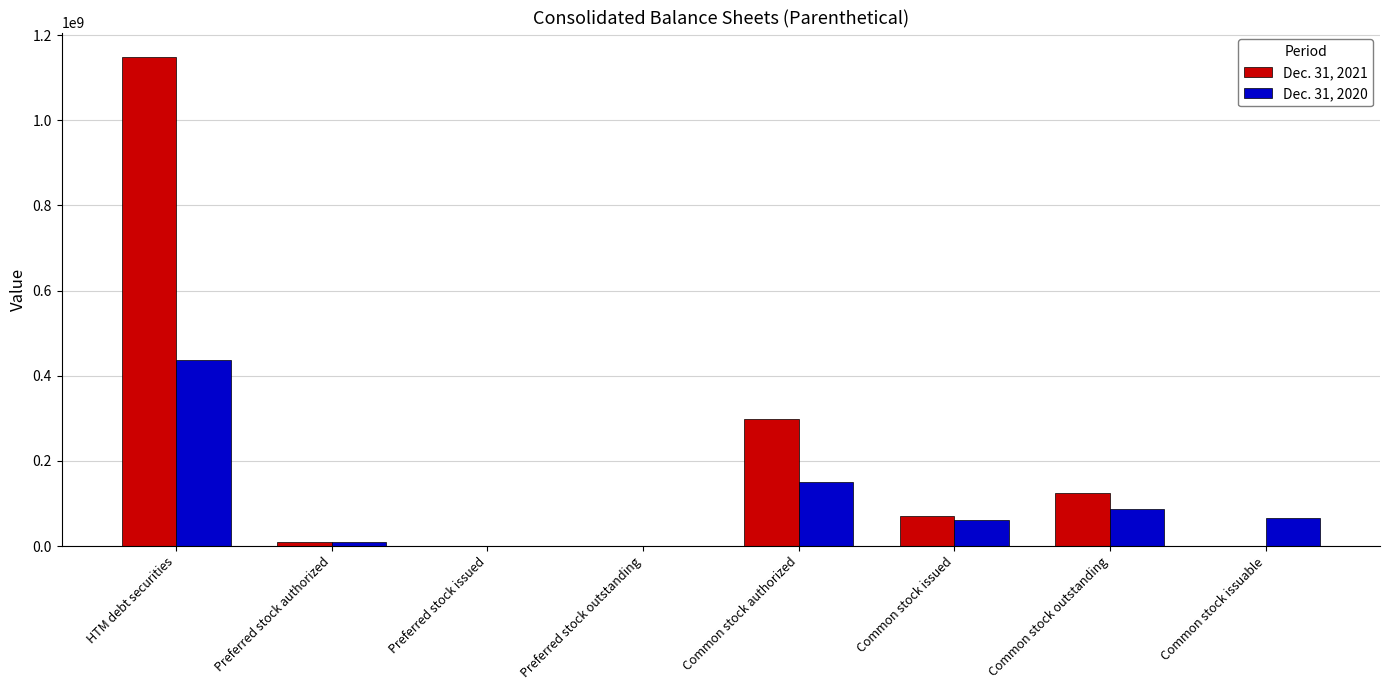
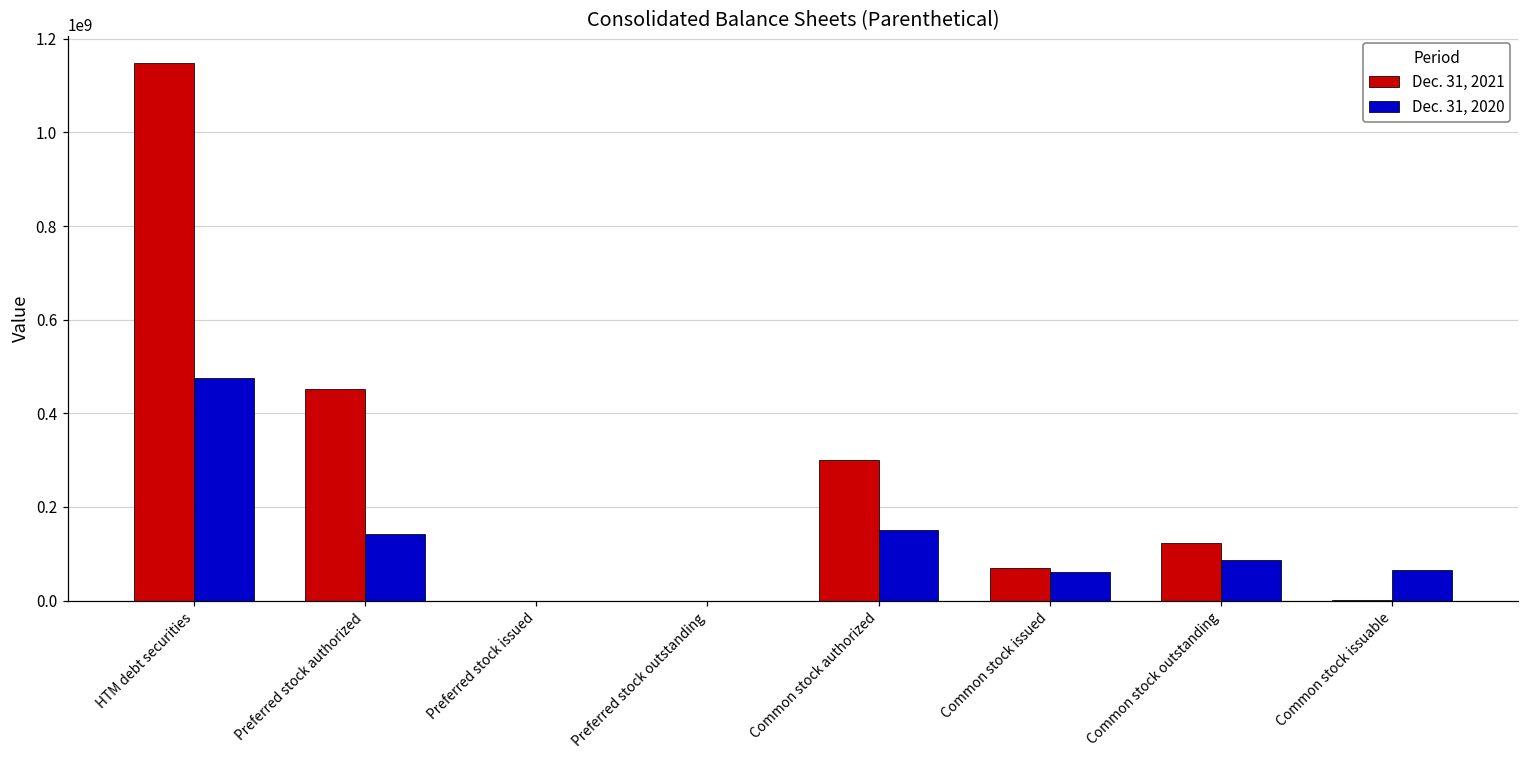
  {
    "Dec. 31, 2021": {
      "HTM debt securities": 1150000000,
-     "Preferred stock authorized": 10000000,
+     "Preferred stock authorized": 450000000,
      "Common stock authorized": 300000000,
      "Common stock issued": 70000000,
      "Common stock outstanding": 120000000
    },
    "Dec. 31, 2020": {
-     "HTM debt securities": 440000000,
-     "Preferred stock authorized": 10000000,
+     "HTM debt securities": 480000000,
+     "Preferred stock authorized": 140000000,
      "Common stock authorized": 150000000,
      "Common stock issued": 60000000,
      "Common stock outstanding": 90000000,
      "Common stock issuable": 60000000
    }
  }
